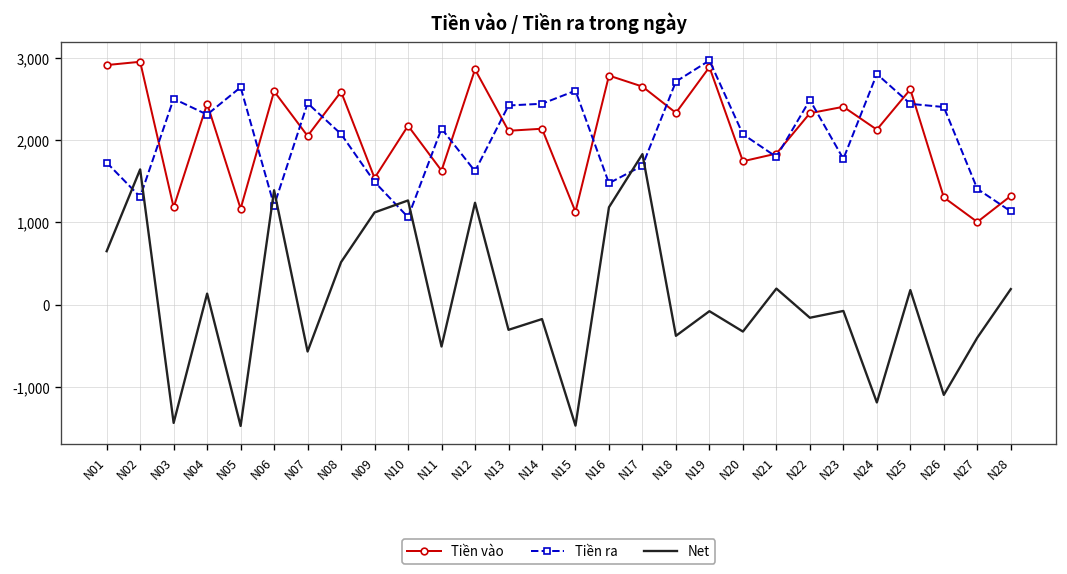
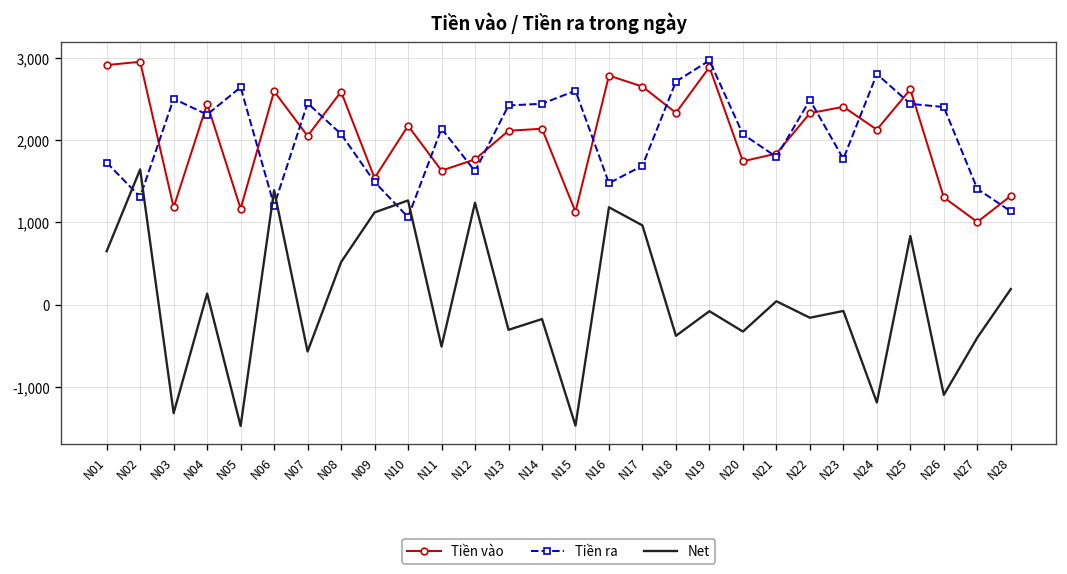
  {
    "Tiền vào": {
      "N01": "2,900",
      "N02": "3,000",
      "N03": "1,200",
      "N04": "2,400",
      "N05": "1,200",
      "N06": "2,600",
      "N07": "2,100",
      "N08": "2,600",
      "N09": "1,500",
      "N10": "2,200",
      "N11": "1,600",
-     "N12": "2,900",
+     "N12": "1,800",
      "N13": "2,100",
      "N14": "2,100",
      "N15": "1,100",
      "N16": "2,800",
      "N17": "2,700",
      "N18": "2,300",
      "N19": "2,900",
      "N20": "1,700",
      "N21": "1,800",
      "N22": "2,300",
      "N23": "2,400",
      "N24": "2,100",
      "N25": "2,600",
      "N26": "1,300",
      "N27": "1,000",
      "N28": "1,300"
    },
    "Tiền ra": {
      "N01": "1,700",
      "N02": "1,300",
      "N03": "2,500",
      "N04": "2,300",
      "N05": "2,600",
      "N06": "1,200",
      "N07": "2,500",
      "N08": "2,100",
      "N09": "1,500",
      "N10": "1,100",
      "N11": "2,100",
      "N12": "1,600",
      "N13": "2,400",
      "N14": "2,400",
      "N15": "2,600",
      "N16": "1,500",
      "N17": "1,700",
      "N18": "2,700",
      "N19": "3,000",
      "N20": "2,100",
      "N21": "1,800",
      "N22": "2,500",
      "N23": "1,800",
      "N24": "2,800",
      "N25": "2,400",
      "N26": "2,400",
      "N27": "1,400",
      "N28": "1,100"
    },
    "Net": {
      "N01": "600",
      "N02": "1,600",
-     "N03": "-1,400",
+     "N03": "-1,300",
      "N04": "100",
      "N05": "-1,500",
      "N06": "1,400",
      "N07": "-600",
      "N08": "500",
      "N09": "1,100",
      "N10": "1,300",
      "N11": "-500",
      "N12": "1,200",
      "N13": "-300",
      "N14": "-200",
      "N15": "-1,500",
      "N16": "1,200",
-     "N17": "1,800",
+     "N17": "1,000",
      "N18": "-400",
      "N19": "-100",
      "N20": "-300",
-     "N21": "200",
+     "N21": "0",
      "N22": "-200",
      "N23": "-100",
      "N24": "-1,200",
-     "N25": "200",
+     "N25": "800",
      "N26": "-1,100",
      "N27": "-400",
      "N28": "200"
    }
  }
